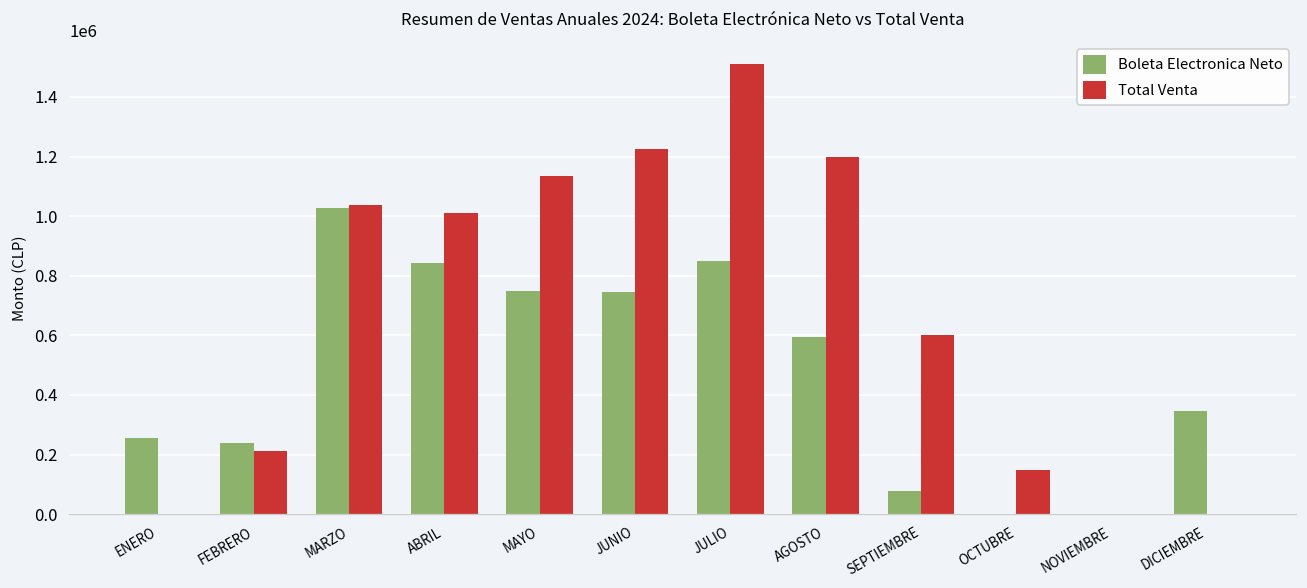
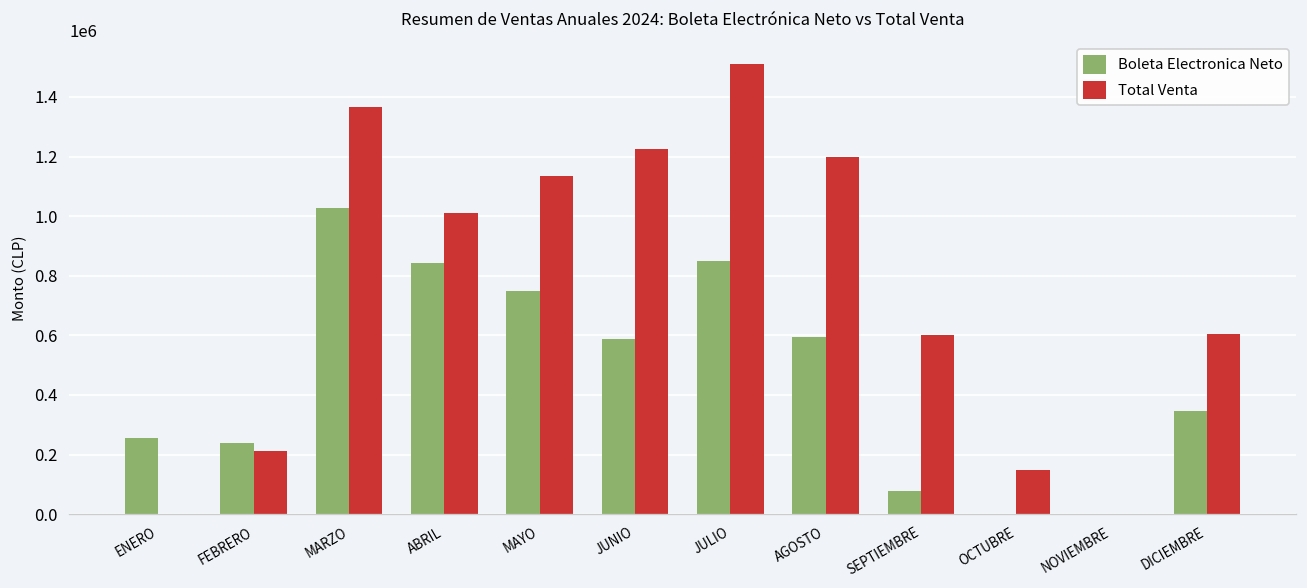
  {
    "Boleta Electronica Neto": {
      "ENERO": 250000,
      "FEBRERO": 240000,
      "MARZO": 1030000,
      "ABRIL": 840000,
      "MAYO": 750000,
-     "JUNIO": 740000,
+     "JUNIO": 590000,
      "JULIO": 850000,
      "AGOSTO": 590000,
      "SEPTIEMBRE": 80000,
      "OCTUBRE": 0,
      "NOVIEMBRE": 0,
      "DICIEMBRE": 350000
    },
    "Total Venta": {
      "ENERO": 0,
      "FEBRERO": 210000,
-     "MARZO": 1040000,
+     "MARZO": 1370000,
      "ABRIL": 1010000,
      "MAYO": 1140000,
      "JUNIO": 1230000,
      "JULIO": 1510000,
      "AGOSTO": 1200000,
      "SEPTIEMBRE": 600000,
      "OCTUBRE": 150000,
      "NOVIEMBRE": 0,
-     "DICIEMBRE": 0
+     "DICIEMBRE": 600000
    }
  }
